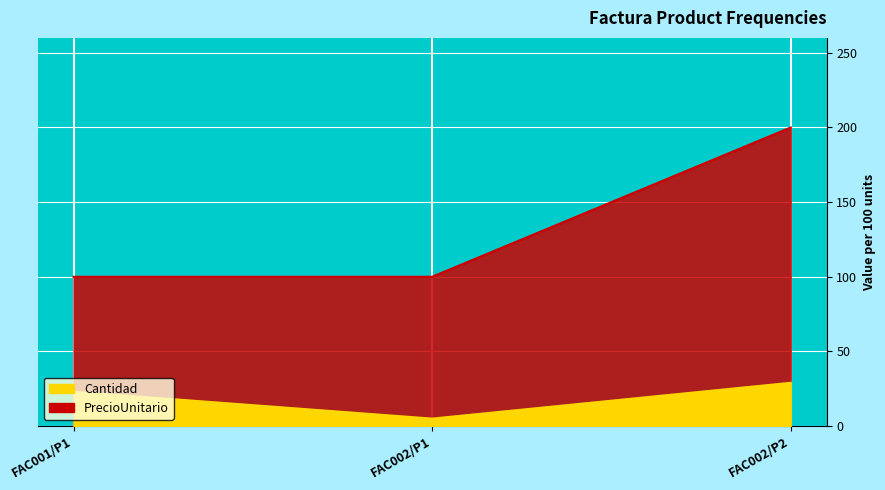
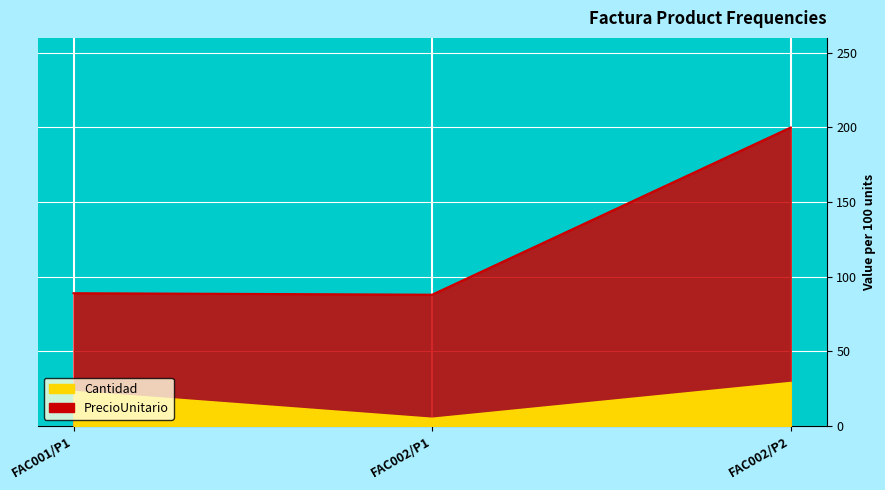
  {
    "Cantidad": {
      "FAC002/P1": 5,
      "FAC002/P2": 29
    },
    "PrecioUnitario": {
-     "FAC001/P1": 100,
-     "FAC002/P1": 100,
+     "FAC001/P1": 89,
+     "FAC002/P1": 88,
      "FAC002/P2": 200
    }
  }
